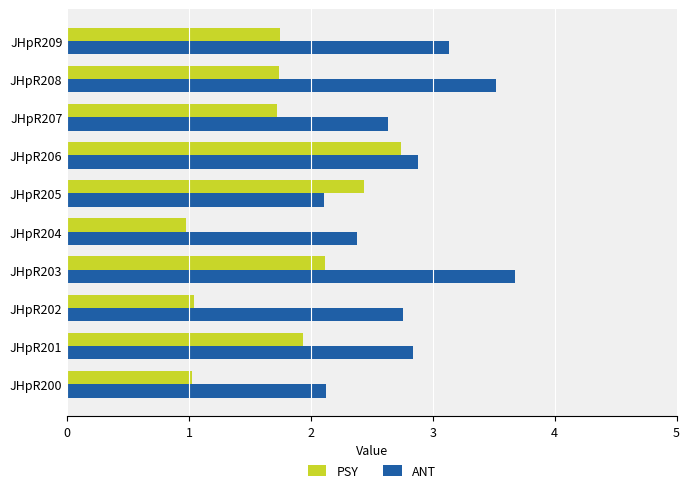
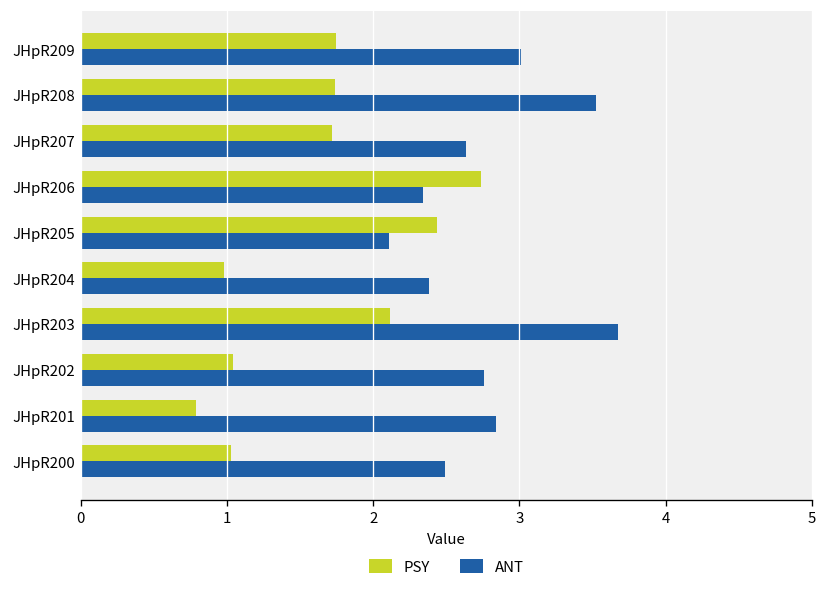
  {
    "PSY": {
      "JHpR209": 1.75,
      "JHpR208": 1.74,
      "JHpR207": 1.72,
      "JHpR206": 2.73,
      "JHpR205": 2.44,
      "JHpR204": 0.98,
      "JHpR203": 2.12,
      "JHpR202": 1.04,
-     "JHpR201": 1.94,
+     "JHpR201": 0.79,
      "JHpR200": 1.02
    },
    "ANT": {
-     "JHpR209": 3.13,
+     "JHpR209": 3.01,
      "JHpR208": 3.52,
      "JHpR207": 2.63,
-     "JHpR206": 2.87,
+     "JHpR206": 2.34,
      "JHpR205": 2.11,
      "JHpR204": 2.38,
      "JHpR203": 3.67,
      "JHpR202": 2.76,
      "JHpR201": 2.84,
-     "JHpR200": 2.13
+     "JHpR200": 2.49
    }
  }
